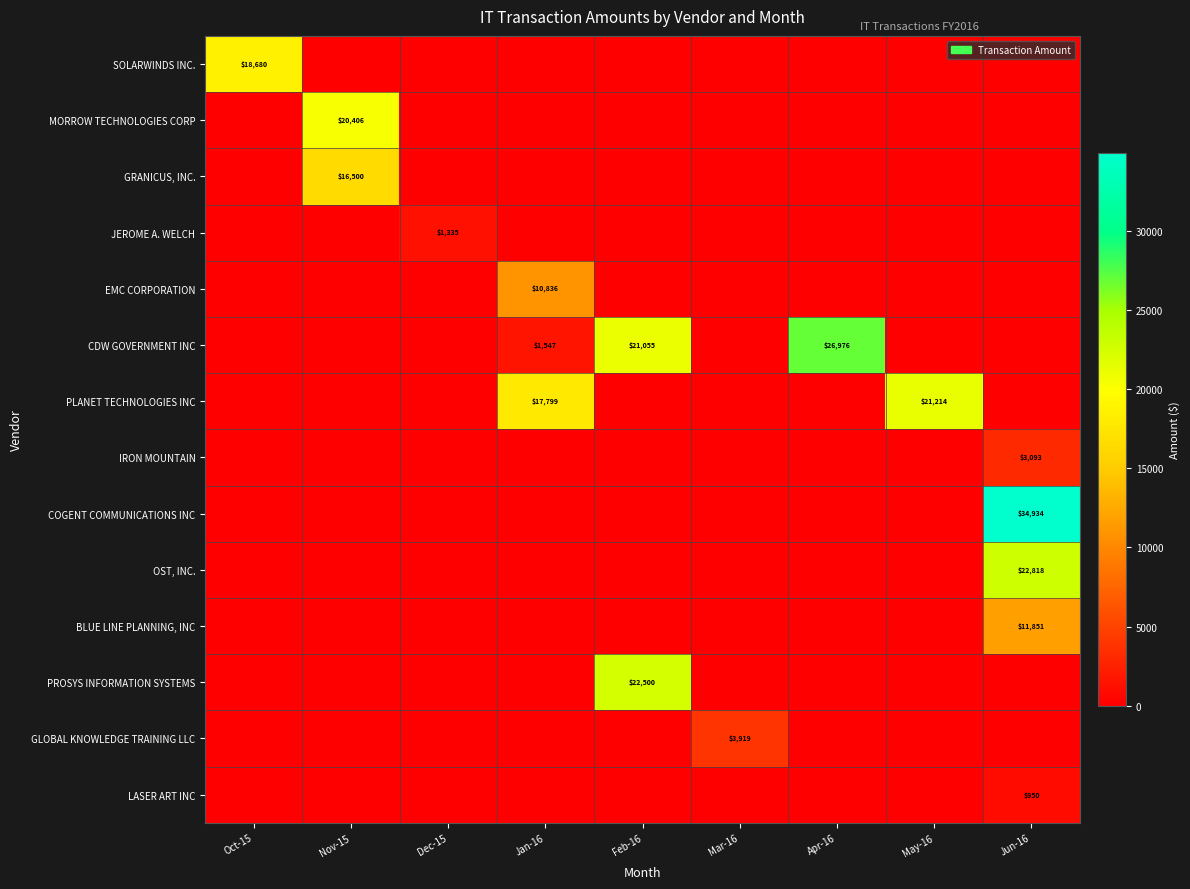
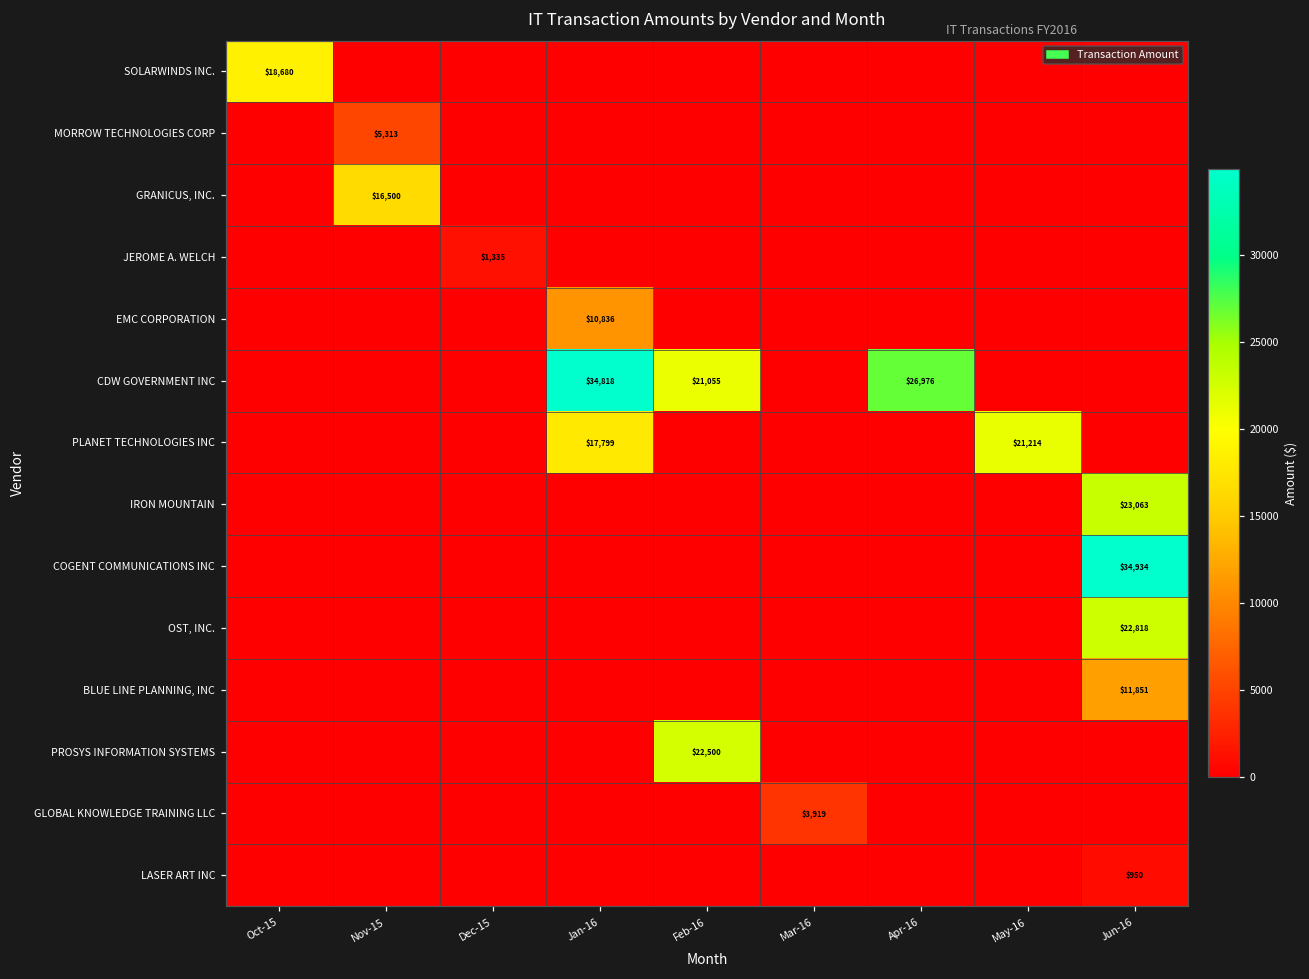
  {
    "SOLARWINDS INC.": {
      "Oct-15": "$18,680"
    },
    "MORROW TECHNOLOGIES CORP": {
-     "Nov-15": "$20,406"
+     "Nov-15": "$5,313"
    },
    "GRANICUS, INC.": {
      "Nov-15": "$16,500"
    },
    "JEROME A. WELCH": {
      "Dec-15": "$1,335"
    },
    "EMC CORPORATION": {
      "Jan-16": "$10,836"
    },
    "CDW GOVERNMENT INC": {
-     "Jan-16": "$1,547",
+     "Jan-16": "$34,818",
      "Feb-16": "$21,055",
      "Apr-16": "$26,976"
    },
    "PLANET TECHNOLOGIES INC": {
      "Jan-16": "$17,799",
      "May-16": "$21,214"
    },
    "IRON MOUNTAIN": {
-     "Jun-16": "$3,093"
+     "Jun-16": "$23,063"
    },
    "COGENT COMMUNICATIONS INC": {
      "Jun-16": "$34,934"
    },
    "OST, INC.": {
      "Jun-16": "$22,818"
    },
    "BLUE LINE PLANNING, INC": {
      "Jun-16": "$11,851"
    },
    "PROSYS INFORMATION SYSTEMS": {
      "Feb-16": "$22,500"
    },
    "GLOBAL KNOWLEDGE TRAINING LLC": {
      "Mar-16": "$3,919"
    },
    "LASER ART INC": {
      "Jun-16": "$950"
    }
  }
